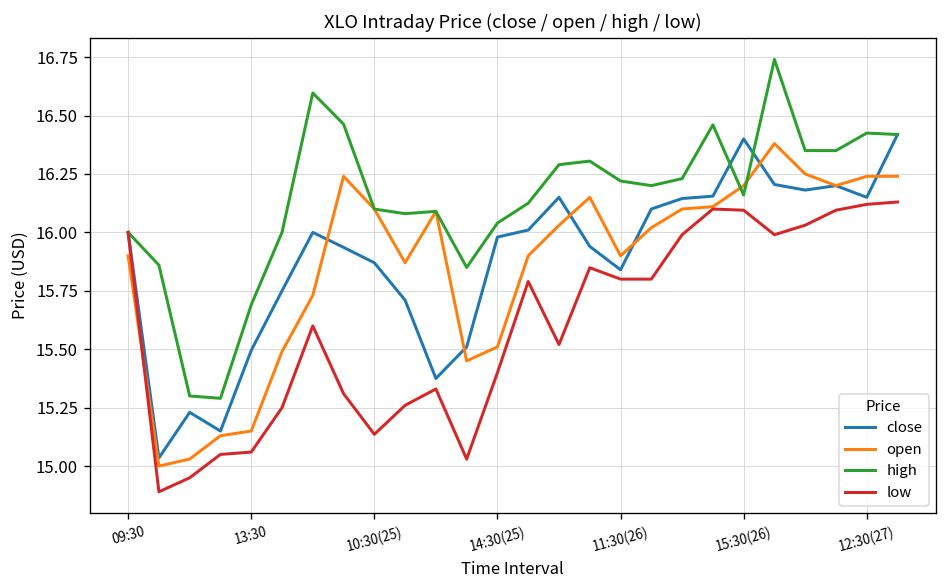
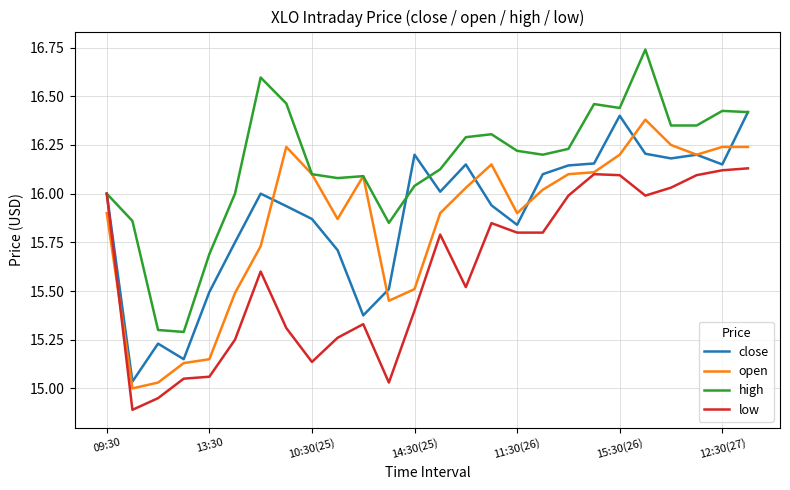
  {
    "close": {
      "13:30": 15.50,
      "10:30(25)": 15.87,
-     "14:30(25)": 15.98,
+     "14:30(25)": 16.20,
      "11:30(26)": 15.84,
      "15:30(26)": 16.40,
      "12:30(27)": 16.15
    },
    "open": {
      "09:30": 15.90,
      "13:30": 15.15,
      "14:30(25)": 15.51,
      "11:30(26)": 15.90,
      "15:30(26)": 16.20,
      "12:30(27)": 16.24
    },
    "high": {
      "13:30": 15.69,
      "14:30(25)": 16.04,
      "11:30(26)": 16.22,
-     "15:30(26)": 16.16,
+     "15:30(26)": 16.44,
      "12:30(27)": 16.43
    },
    "low": {
      "13:30": 15.06,
      "10:30(25)": 15.14,
      "14:30(25)": 15.40,
      "11:30(26)": 15.80,
      "15:30(26)": 16.10,
      "12:30(27)": 16.12
    }
  }
